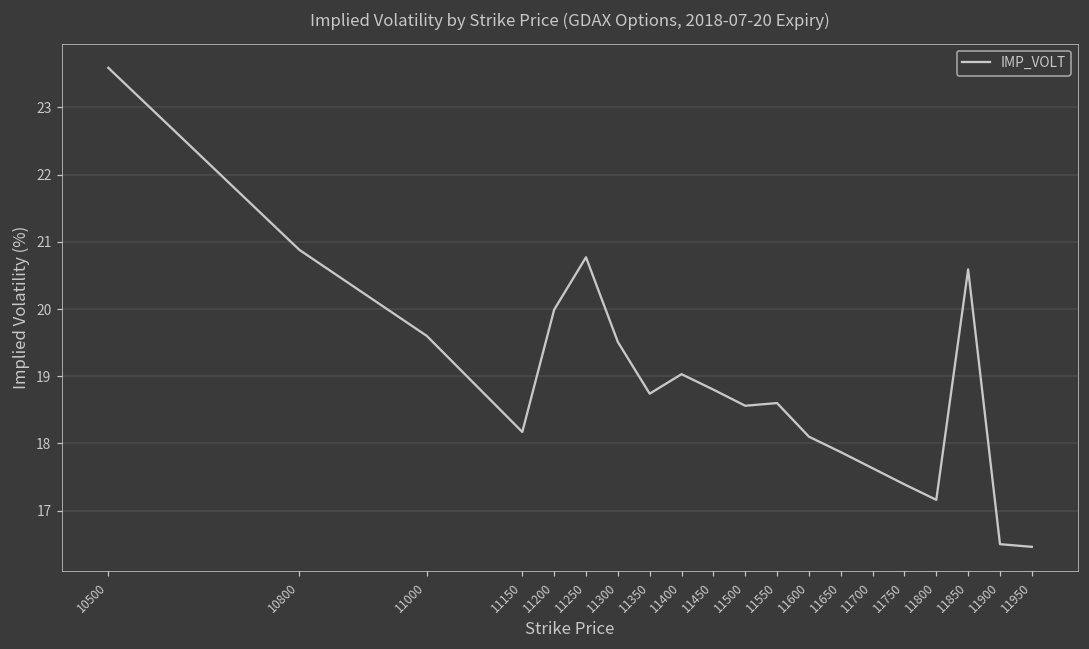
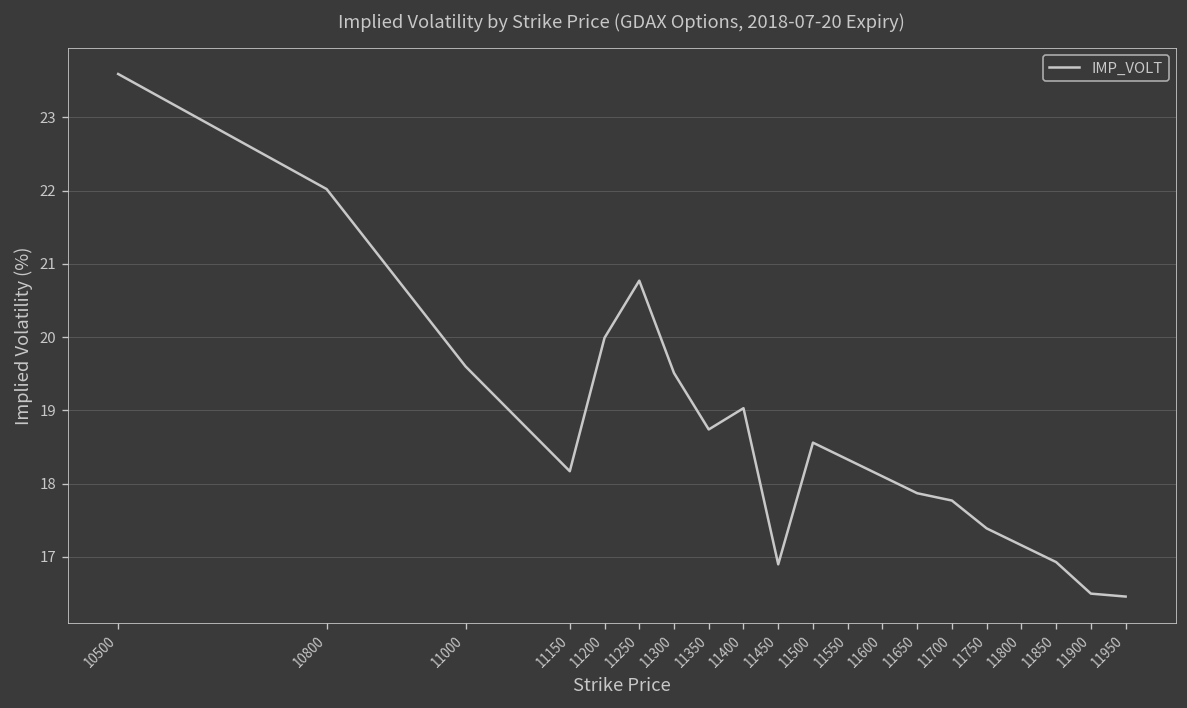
  {
    "10500": 23.6,
-   "10800": 20.9,
+   "10800": 22.0,
    "11000": 19.6,
    "11150": 18.2,
    "11200": 20.0,
    "11250": 20.8,
    "11300": 19.5,
    "11350": 18.7,
    "11400": 19.0,
-   "11450": 18.8,
+   "11450": 16.9,
    "11500": 18.6,
-   "11550": 18.6,
+   "11550": 18.3,
    "11600": 18.1,
    "11650": 17.9,
-   "11700": 17.6,
+   "11700": 17.8,
    "11750": 17.4,
    "11800": 17.2,
-   "11850": 20.6,
+   "11850": 16.9,
    "11900": 16.5,
    "11950": 16.5
  }
